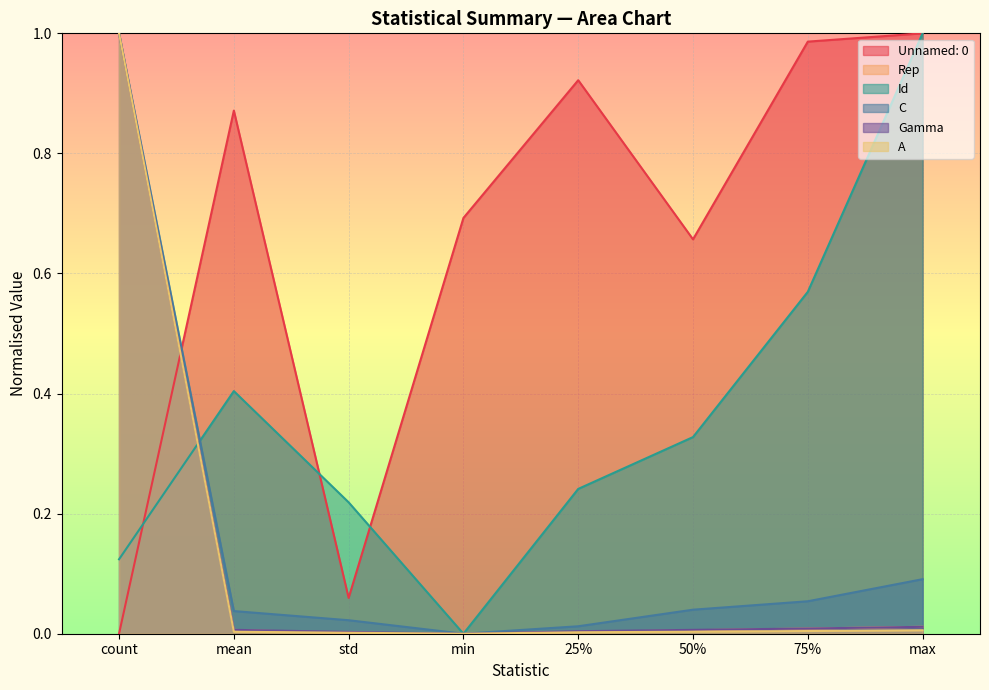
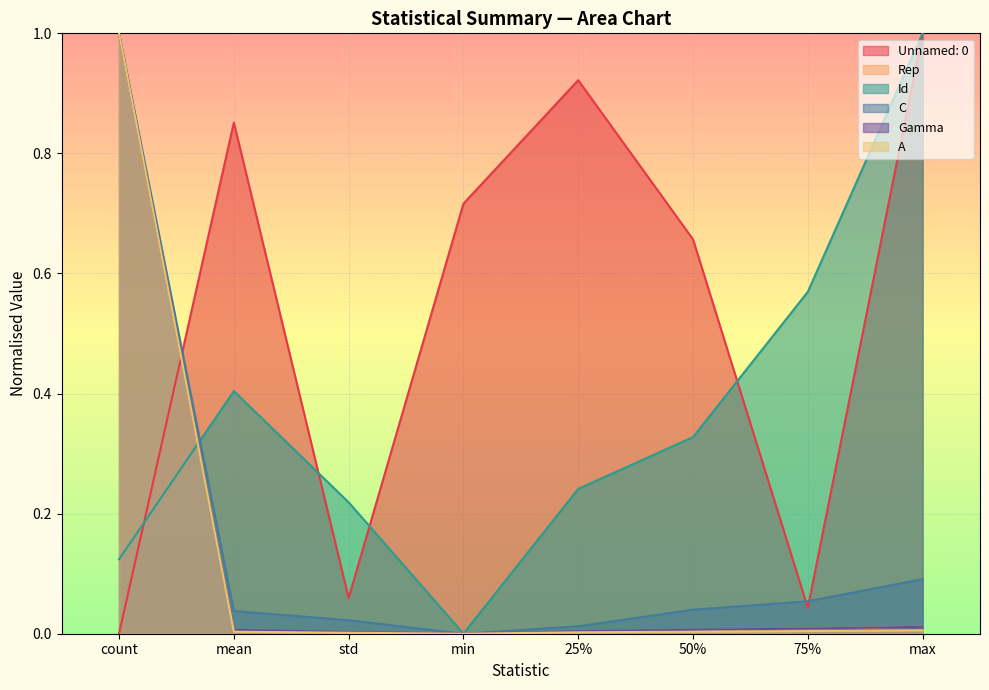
  {
    "Unnamed: 0": {
      "count": 0.00,
-     "mean": 0.87,
+     "mean": 0.85,
      "std": 0.06,
-     "min": 0.69,
+     "min": 0.72,
      "25%": 0.92,
      "50%": 0.66,
-     "75%": 0.99
+     "75%": 0.04
    }
  }
